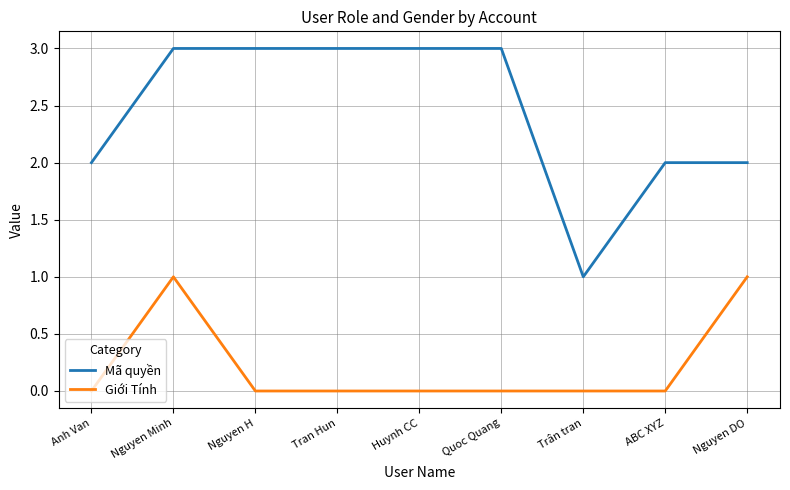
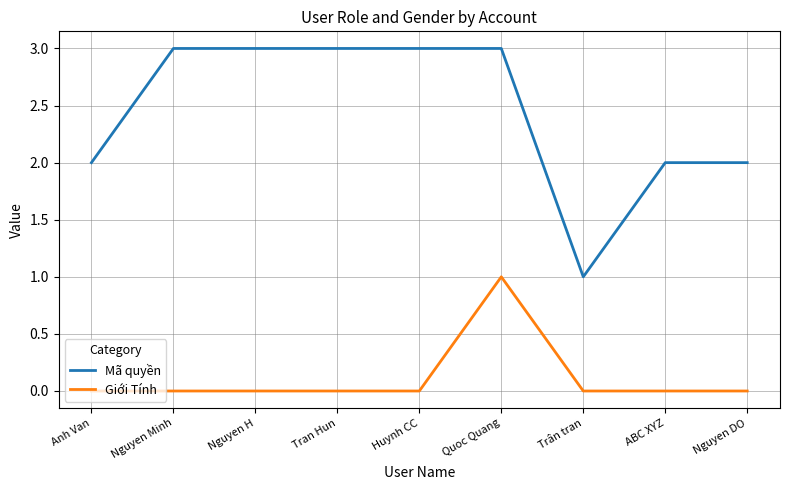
  {
    "Mã quyền": {
      "Anh Van": 2,
      "Nguyen Minh": 3,
      "Nguyen H": 3,
      "Tran Hun": 3,
      "Huynh CC": 3,
      "Quoc Quang": 3,
      "Trân tran": 1,
      "ABC XYZ": 2,
      "Nguyen DO": 2
    },
    "Giới Tính": {
-     "Nguyen Minh": 1,
+     "Nguyen Minh": 0,
      "Nguyen H": 0,
      "Tran Hun": 0,
      "Huynh CC": 0,
-     "Quoc Quang": 0,
+     "Quoc Quang": 1,
      "Trân tran": 0,
      "ABC XYZ": 0,
-     "Nguyen DO": 1
+     "Nguyen DO": 0
    }
  }
